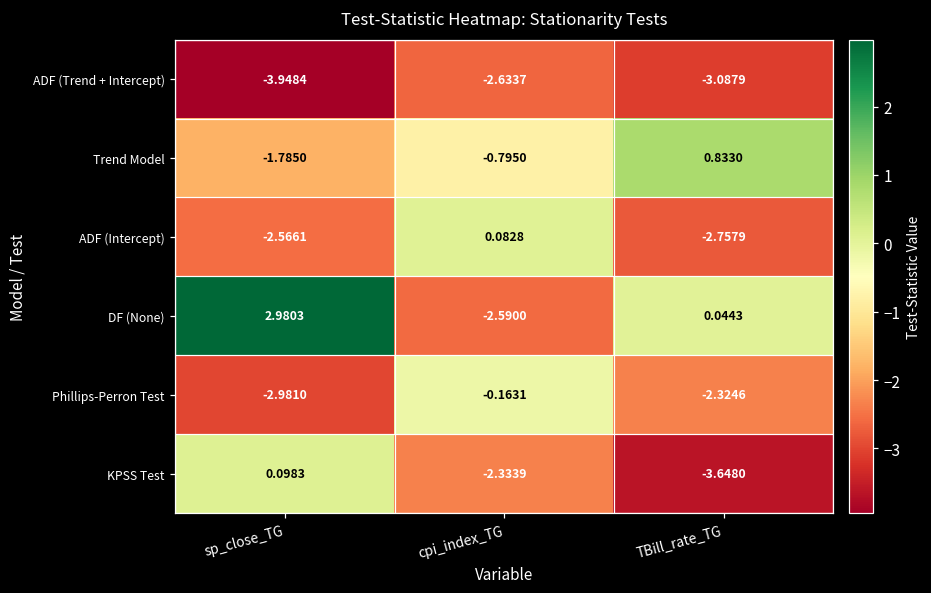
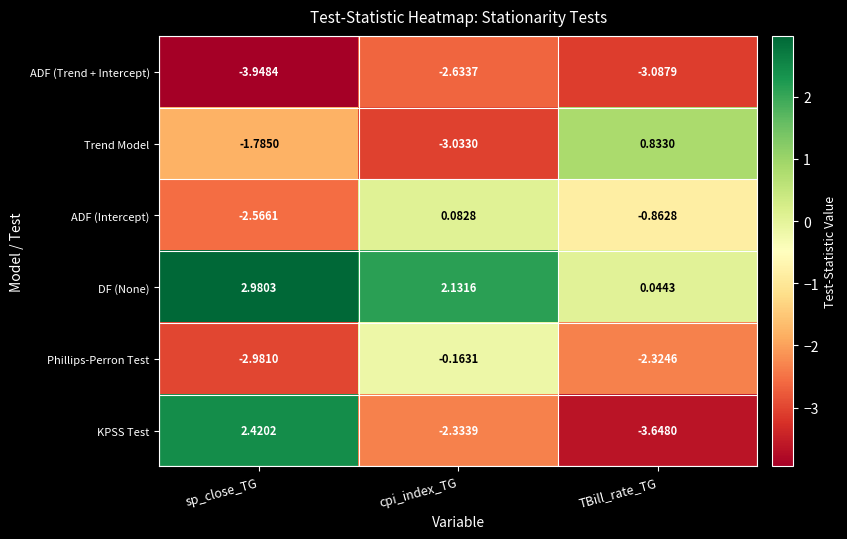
  {
    "ADF (Trend + Intercept)": {
      "sp_close_TG": -3.9484,
      "cpi_index_TG": -2.6337,
      "TBill_rate_TG": -3.0879
    },
    "Trend Model": {
      "sp_close_TG": -1.7850,
-     "cpi_index_TG": -0.7950,
+     "cpi_index_TG": -3.0330,
      "TBill_rate_TG": 0.8330
    },
    "ADF (Intercept)": {
      "sp_close_TG": -2.5661,
      "cpi_index_TG": 0.0828,
-     "TBill_rate_TG": -2.7579
+     "TBill_rate_TG": -0.8628
    },
    "DF (None)": {
      "sp_close_TG": 2.9803,
-     "cpi_index_TG": -2.5900,
+     "cpi_index_TG": 2.1316,
      "TBill_rate_TG": 0.0443
    },
    "Phillips-Perron Test": {
      "sp_close_TG": -2.9810,
      "cpi_index_TG": -0.1631,
      "TBill_rate_TG": -2.3246
    },
    "KPSS Test": {
-     "sp_close_TG": 0.0983,
+     "sp_close_TG": 2.4202,
      "cpi_index_TG": -2.3339,
      "TBill_rate_TG": -3.6480
    }
  }
